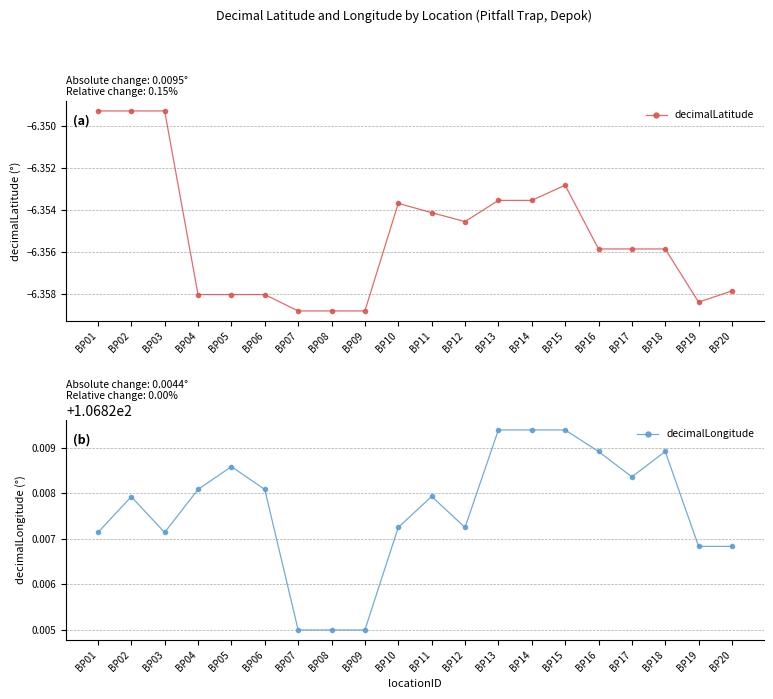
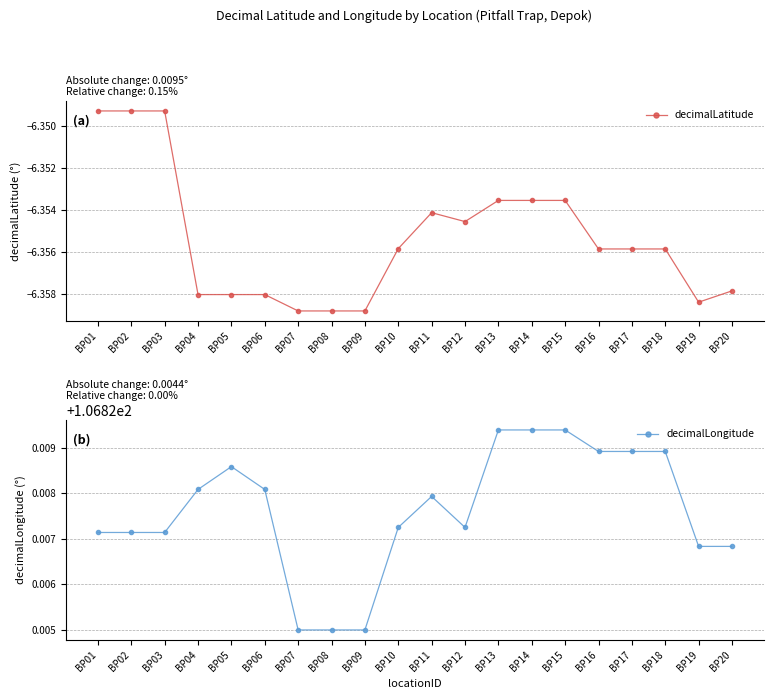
  {
    "Absolute change: 0.0095° Relative change: 0.15%": {
      "BP01": -6.3493,
      "BP02": -6.3493,
      "BP03": -6.3493,
      "BP04": -6.3580,
      "BP05": -6.3580,
      "BP06": -6.3580,
      "BP07": -6.3588,
      "BP08": -6.3588,
      "BP09": -6.3588,
-     "BP10": -6.3537,
+     "BP10": -6.3558,
      "BP11": -6.3541,
      "BP12": -6.3546,
      "BP13": -6.3536,
      "BP14": -6.3536,
-     "BP15": -6.3528,
+     "BP15": -6.3536,
      "BP16": -6.3559,
      "BP17": -6.3559,
      "BP18": -6.3559,
      "BP19": -6.3584,
      "BP20": -6.3579
    },
    "Absolute change: 0.0044° Relative change: 0.00%": {
      "BP01": 106.8271,
-     "BP02": 106.8279,
+     "BP02": 106.8271,
      "BP03": 106.8271,
      "BP04": 106.8281,
      "BP05": 106.8286,
      "BP06": 106.8281,
      "BP07": 106.8250,
      "BP08": 106.8250,
      "BP09": 106.8250,
      "BP10": 106.8273,
      "BP11": 106.8279,
      "BP12": 106.8273,
      "BP13": 106.8294,
      "BP14": 106.8294,
      "BP15": 106.8294,
      "BP16": 106.8289,
-     "BP17": 106.8284,
+     "BP17": 106.8289,
      "BP18": 106.8289,
      "BP19": 106.8268,
      "BP20": 106.8268
    }
  }
